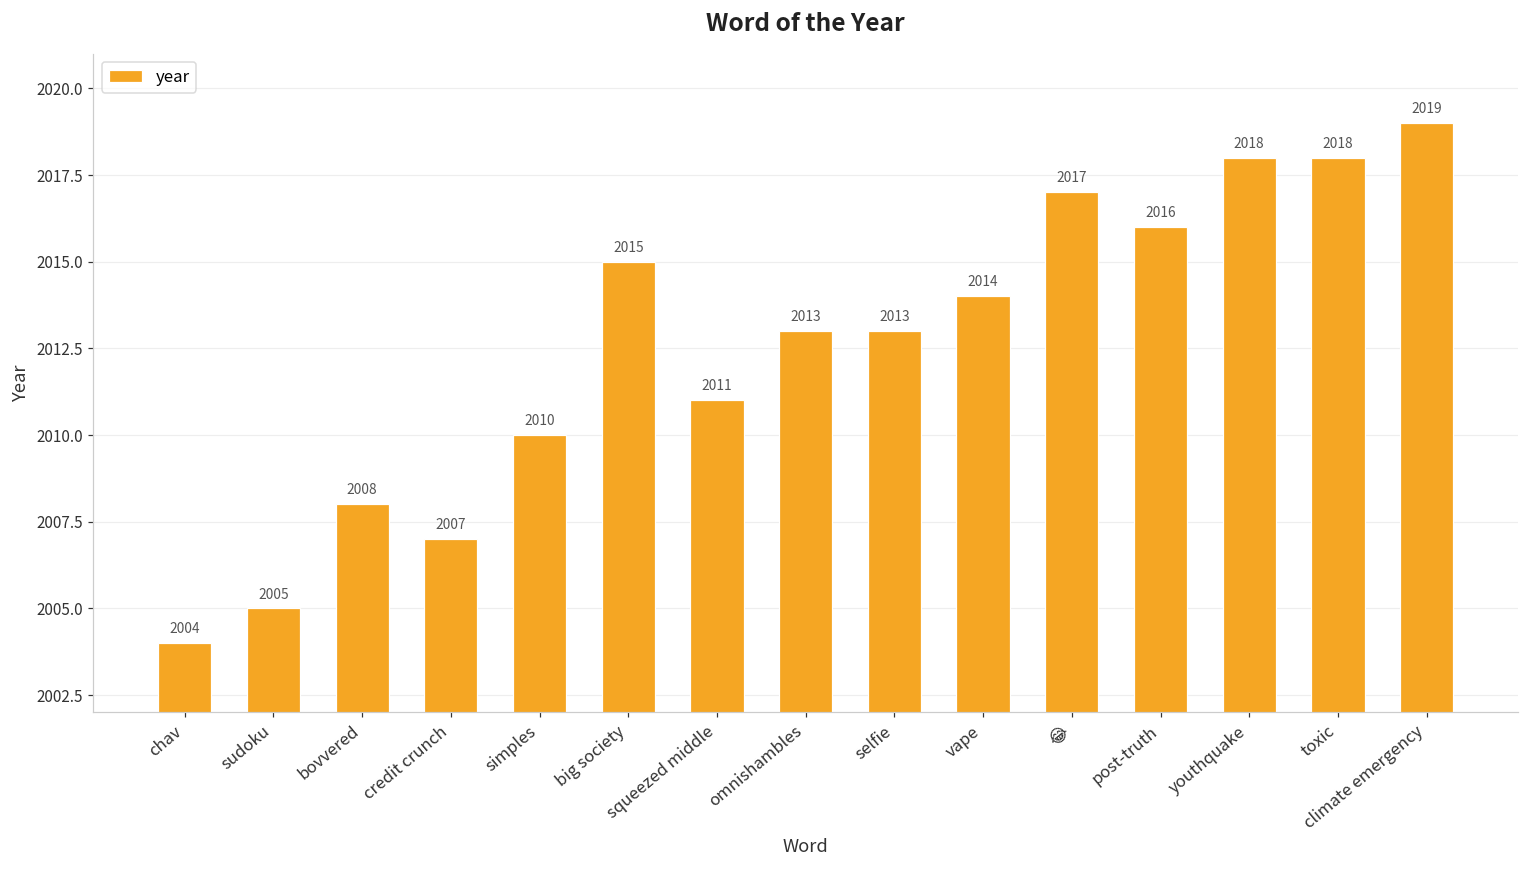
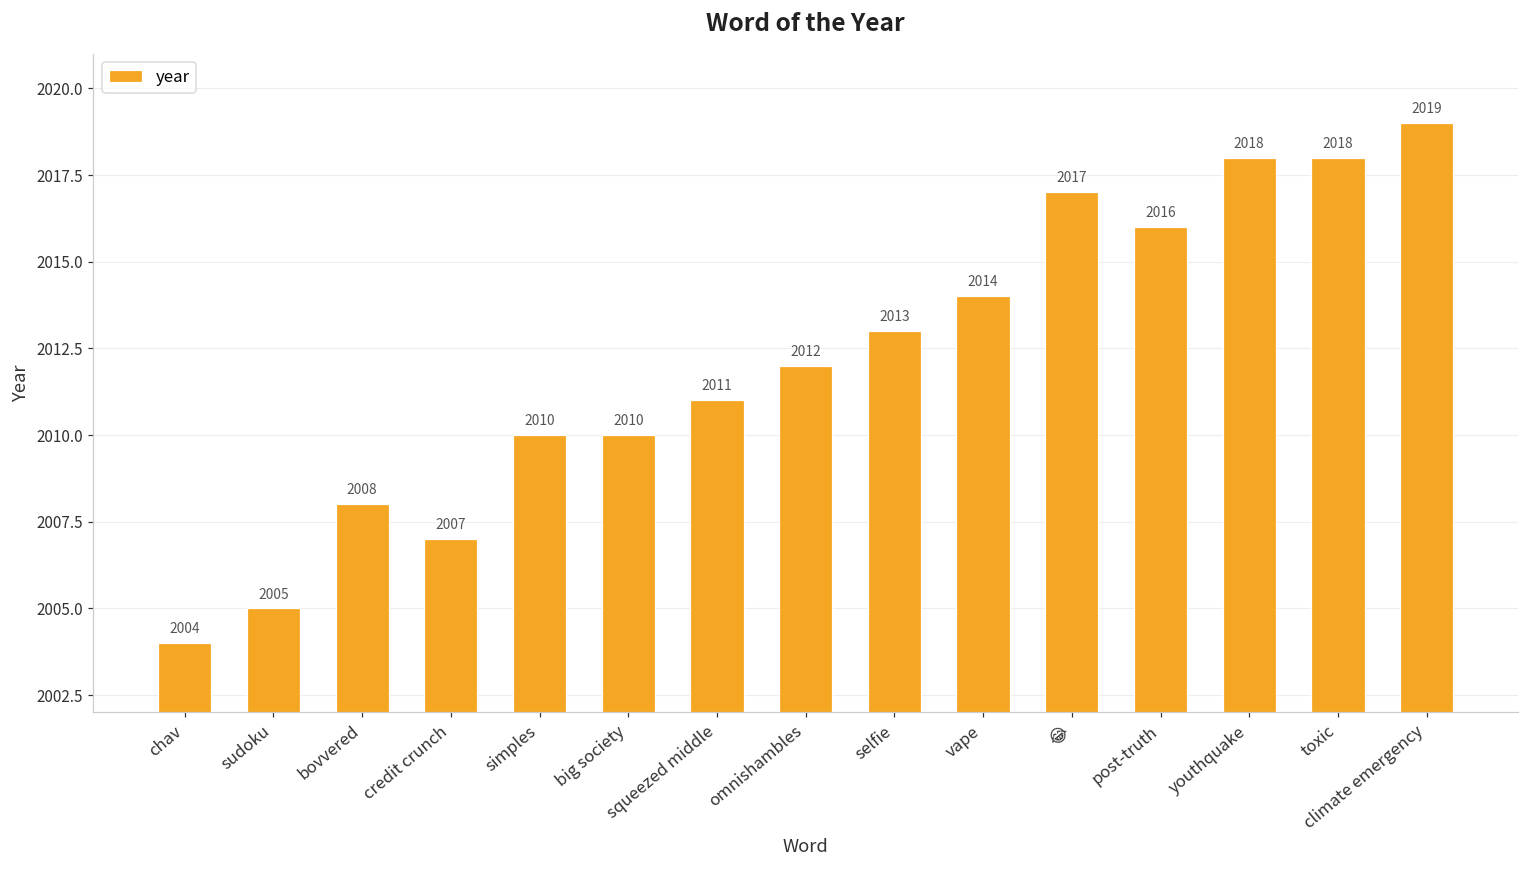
  {
    "chav": 2004,
    "sudoku": 2005,
    "bovvered": 2008,
    "credit crunch": 2007,
    "simples": 2010,
-   "big society": 2015,
+   "big society": 2010,
    "squeezed middle": 2011,
-   "omnishambles": 2013,
+   "omnishambles": 2012,
    "selfie": 2013,
    "vape": 2014,
    "😂": 2017,
    "post-truth": 2016,
    "youthquake": 2018,
    "toxic": 2018,
    "climate emergency": 2019
  }
